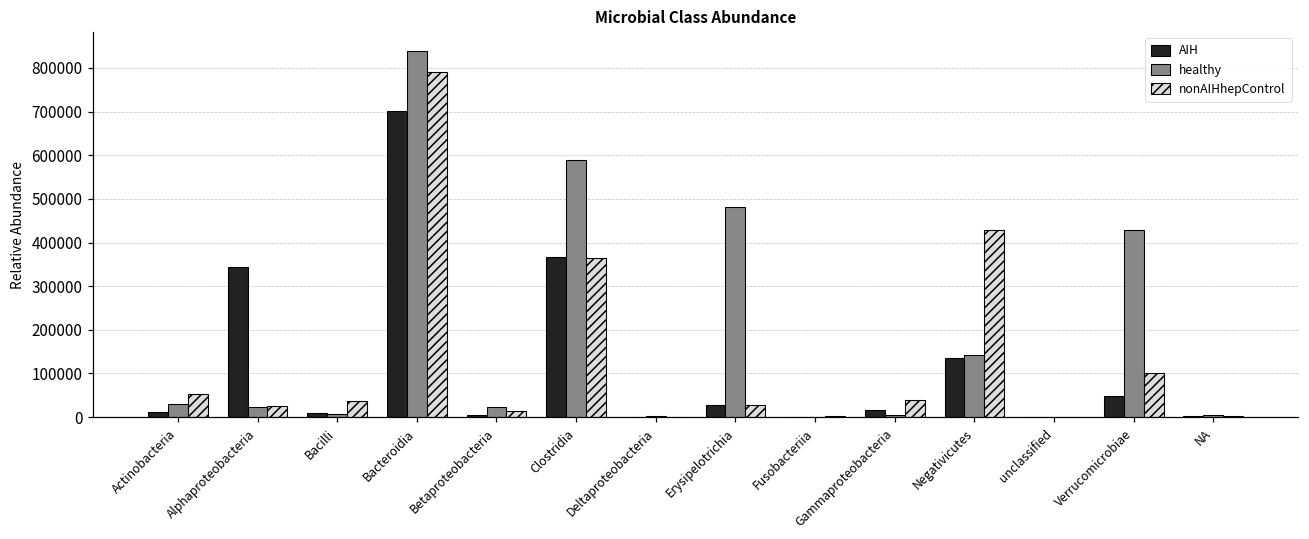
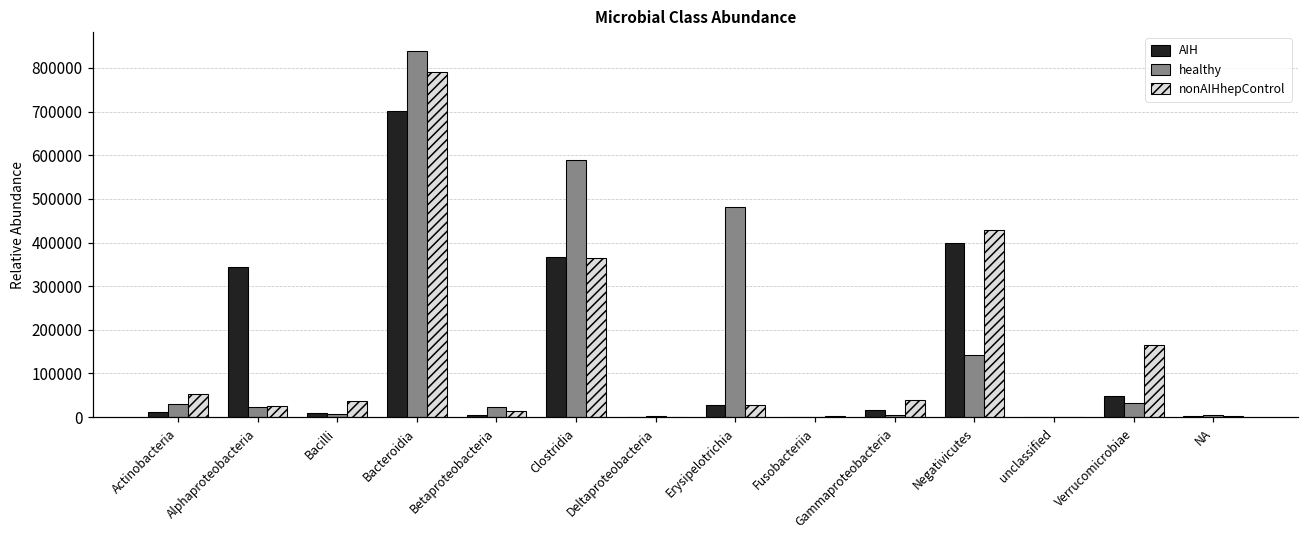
  {
    "AIH": {
      "Actinobacteria": 10000,
      "Alphaproteobacteria": 340000,
      "Bacilli": 10000,
      "Bacteroidia": 700000,
      "Clostridia": 370000,
      "Erysipelotrichia": 30000,
      "Gammaproteobacteria": 20000,
-     "Negativicutes": 130000,
+     "Negativicutes": 400000,
      "Verrucomicrobiae": 50000
    },
    "healthy": {
      "Actinobacteria": 30000,
      "Alphaproteobacteria": 20000,
      "Bacilli": 10000,
      "Bacteroidia": 840000,
      "Betaproteobacteria": 20000,
      "Clostridia": 590000,
      "Erysipelotrichia": 480000,
      "Negativicutes": 140000,
-     "Verrucomicrobiae": 430000
+     "Verrucomicrobiae": 30000
    },
    "nonAIHhepControl": {
      "Actinobacteria": 50000,
      "Alphaproteobacteria": 30000,
      "Bacilli": 40000,
      "Bacteroidia": 790000,
      "Betaproteobacteria": 10000,
      "Clostridia": 360000,
      "Erysipelotrichia": 30000,
      "Gammaproteobacteria": 40000,
      "Negativicutes": 430000,
-     "Verrucomicrobiae": 100000
+     "Verrucomicrobiae": 160000
    }
  }
